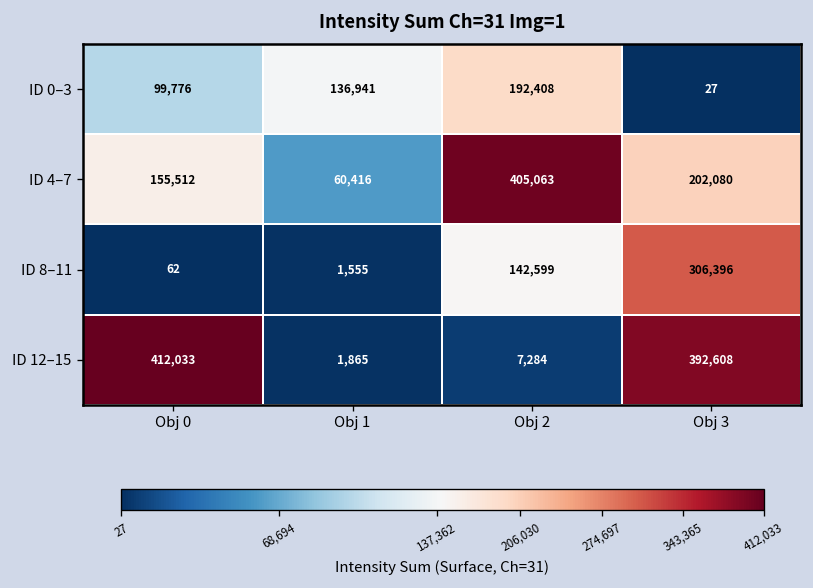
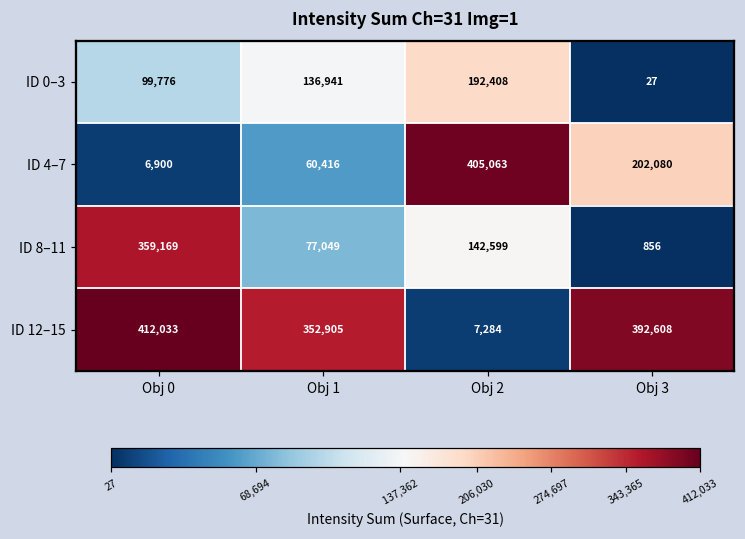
  {
    "ID 0–3": {
      "Obj 0": "99,776",
      "Obj 1": "136,941",
      "Obj 2": "192,408",
      "Obj 3": "27"
    },
    "ID 4–7": {
-     "Obj 0": "155,512",
+     "Obj 0": "6,900",
      "Obj 1": "60,416",
      "Obj 2": "405,063",
      "Obj 3": "202,080"
    },
    "ID 8–11": {
-     "Obj 0": "62",
-     "Obj 1": "1,555",
+     "Obj 0": "359,169",
+     "Obj 1": "77,049",
      "Obj 2": "142,599",
-     "Obj 3": "306,396"
+     "Obj 3": "856"
    },
    "ID 12–15": {
      "Obj 0": "412,033",
-     "Obj 1": "1,865",
+     "Obj 1": "352,905",
      "Obj 2": "7,284",
      "Obj 3": "392,608"
    }
  }
